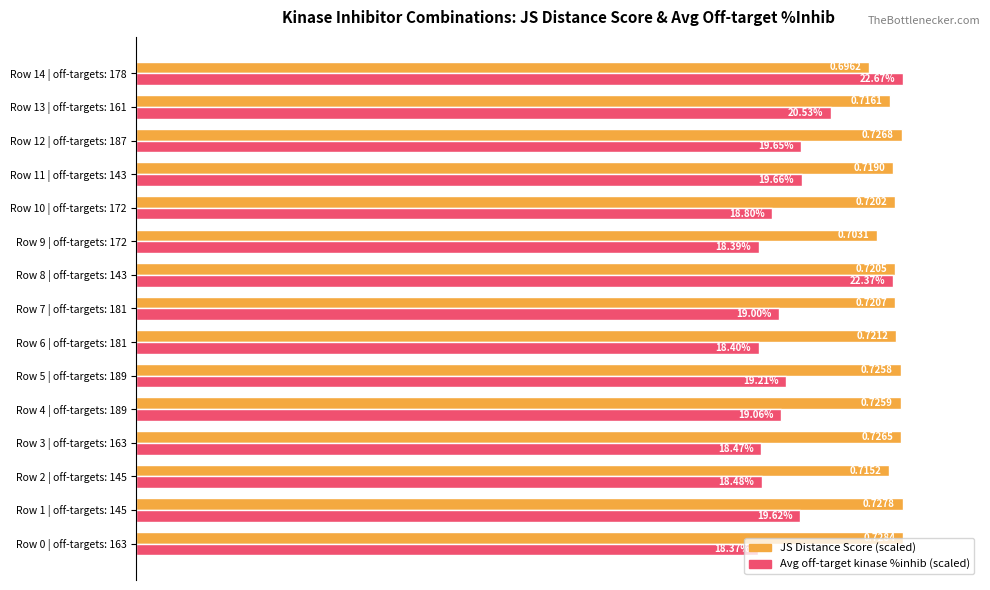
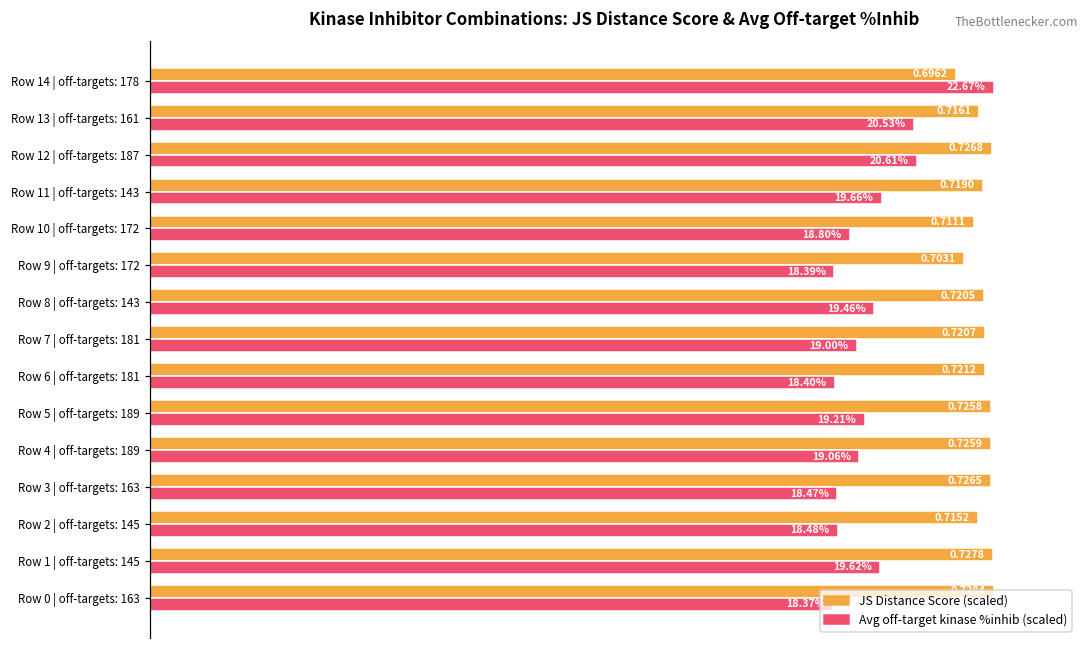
  {
    "JS Distance Score (scaled)": {
-     "Row 10 | off-targets: 172": "0.7202"
+     "Row 10 | off-targets: 172": "0.7111"
    },
    "Avg off-target kinase %inhib (scaled)": {
-     "Row 12 | off-targets: 187": "19.65%",
-     "Row 8 | off-targets: 143": "22.37%"
+     "Row 12 | off-targets: 187": "20.61%",
+     "Row 8 | off-targets: 143": "19.46%"
    }
  }
